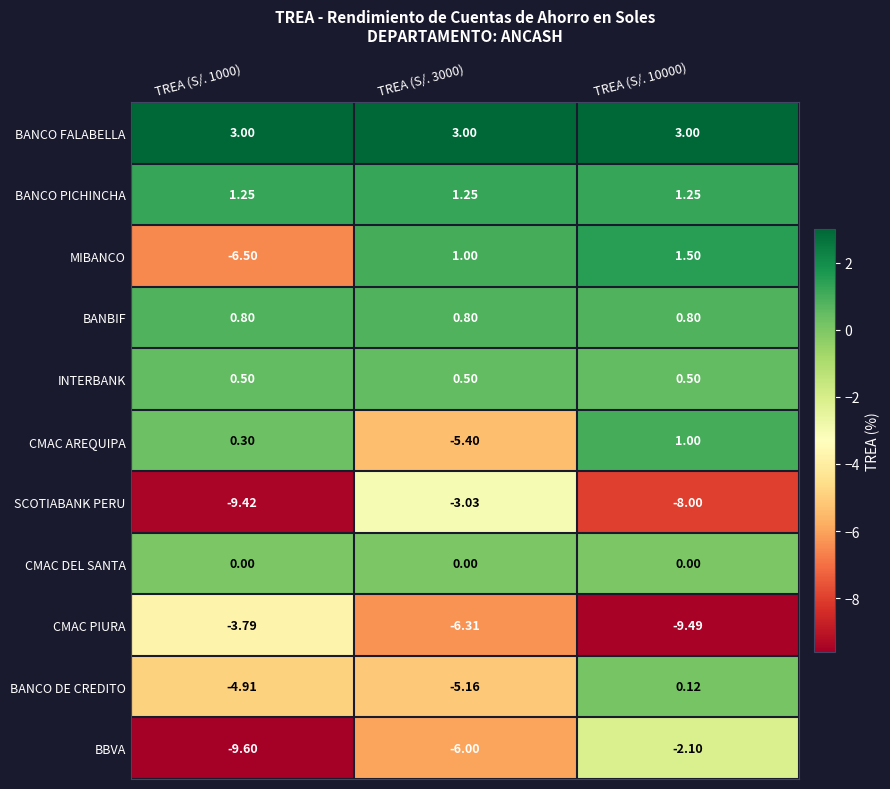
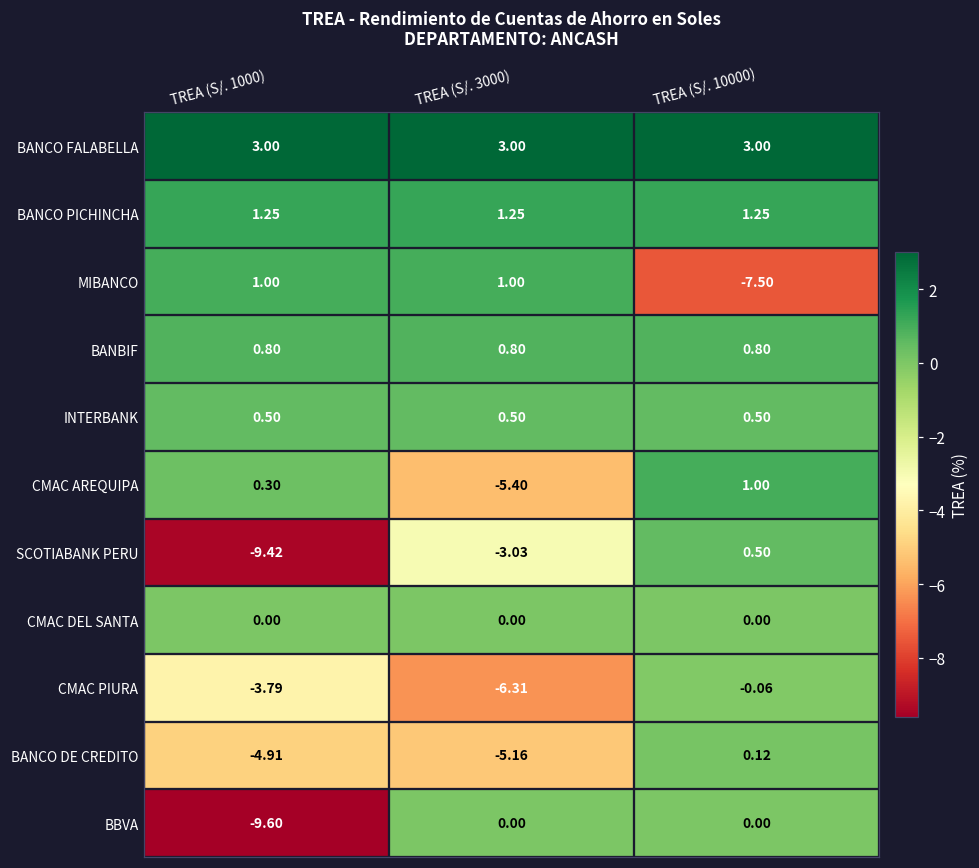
  {
    "BANCO FALABELLA": {
      "TREA (S/. 1000)": 3.00,
      "TREA (S/. 3000)": 3.00,
      "TREA (S/. 10000)": 3.00
    },
    "BANCO PICHINCHA": {
      "TREA (S/. 1000)": 1.25,
      "TREA (S/. 3000)": 1.25,
      "TREA (S/. 10000)": 1.25
    },
    "MIBANCO": {
-     "TREA (S/. 1000)": -6.50,
+     "TREA (S/. 1000)": 1.00,
      "TREA (S/. 3000)": 1.00,
-     "TREA (S/. 10000)": 1.50
+     "TREA (S/. 10000)": -7.50
    },
    "BANBIF": {
      "TREA (S/. 1000)": 0.80,
      "TREA (S/. 3000)": 0.80,
      "TREA (S/. 10000)": 0.80
    },
    "INTERBANK": {
      "TREA (S/. 1000)": 0.50,
      "TREA (S/. 3000)": 0.50,
      "TREA (S/. 10000)": 0.50
    },
    "CMAC AREQUIPA": {
      "TREA (S/. 1000)": 0.30,
      "TREA (S/. 3000)": -5.40,
      "TREA (S/. 10000)": 1.00
    },
    "SCOTIABANK PERU": {
      "TREA (S/. 1000)": -9.42,
      "TREA (S/. 3000)": -3.03,
-     "TREA (S/. 10000)": -8.00
+     "TREA (S/. 10000)": 0.50
    },
    "CMAC DEL SANTA": {
      "TREA (S/. 1000)": 0.00,
      "TREA (S/. 3000)": 0.00,
      "TREA (S/. 10000)": 0.00
    },
    "CMAC PIURA": {
      "TREA (S/. 1000)": -3.79,
      "TREA (S/. 3000)": -6.31,
-     "TREA (S/. 10000)": -9.49
+     "TREA (S/. 10000)": -0.06
    },
    "BANCO DE CREDITO": {
      "TREA (S/. 1000)": -4.91,
      "TREA (S/. 3000)": -5.16,
      "TREA (S/. 10000)": 0.12
    },
    "BBVA": {
      "TREA (S/. 1000)": -9.60,
-     "TREA (S/. 3000)": -6.00,
-     "TREA (S/. 10000)": -2.10
+     "TREA (S/. 3000)": 0.00,
+     "TREA (S/. 10000)": 0.00
    }
  }
